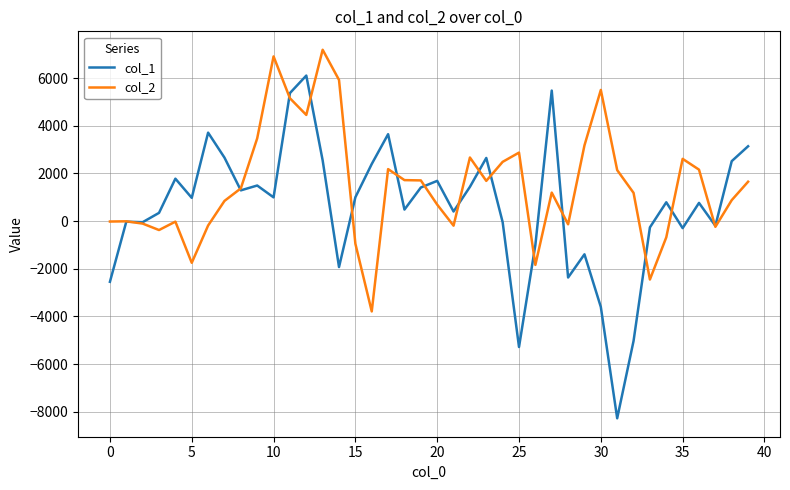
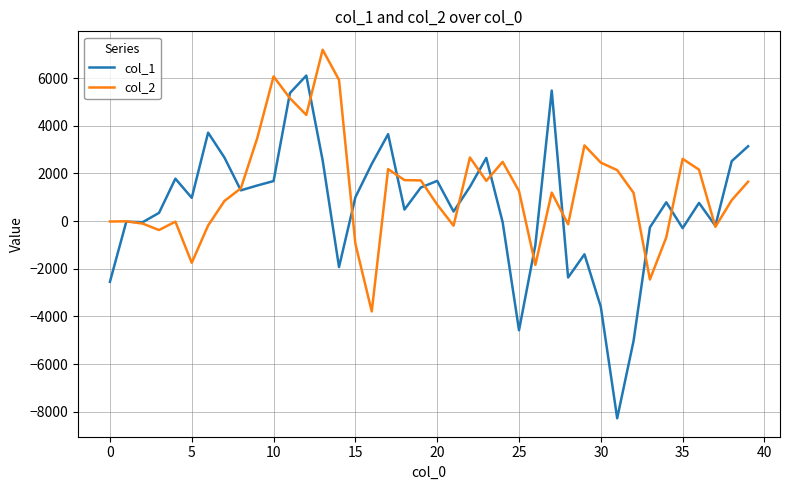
  {
    "col_1": {
      "0": -2500,
      "5": 1000,
-     "10": 1000,
+     "10": 1700,
      "15": 1000,
      "20": 1700,
-     "25": -5300,
+     "25": -4600,
      "30": -3600,
      "35": -300
    },
    "col_2": {
      "0": 0,
      "5": -1800,
-     "10": 6900,
+     "10": 6100,
      "15": -1000,
      "20": 700,
-     "25": 2900,
-     "30": 5500,
+     "25": 1300,
+     "30": 2500,
      "35": 2600
    }
  }
